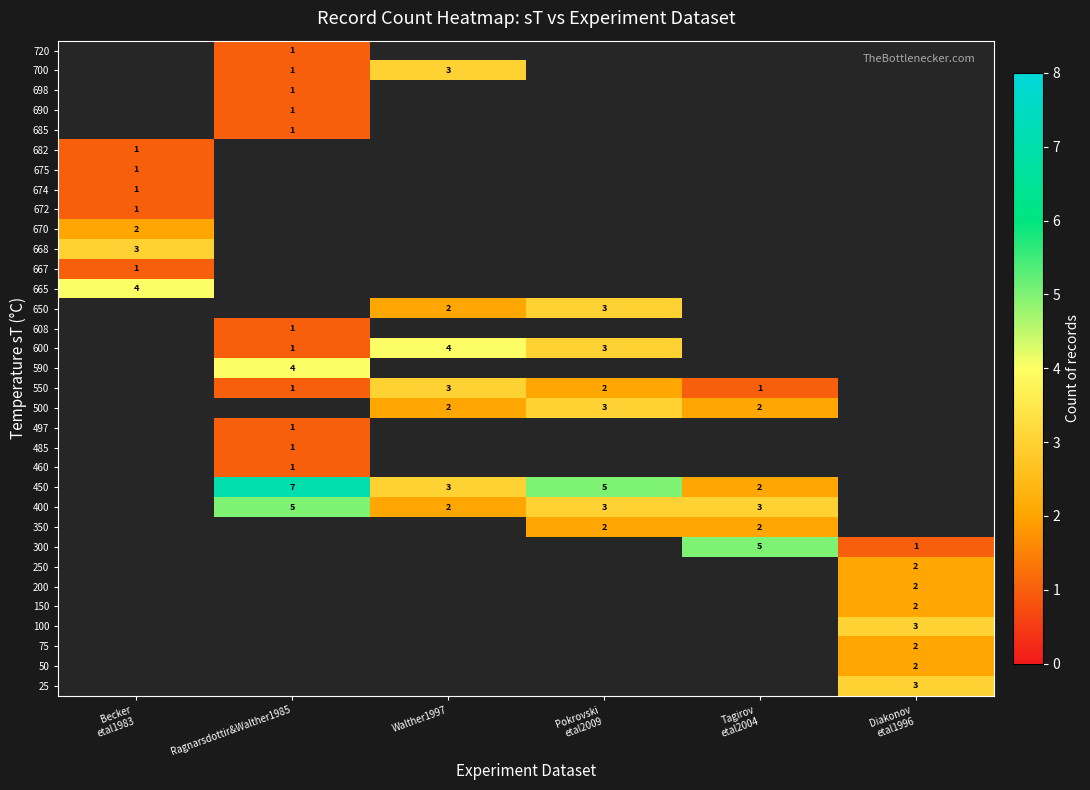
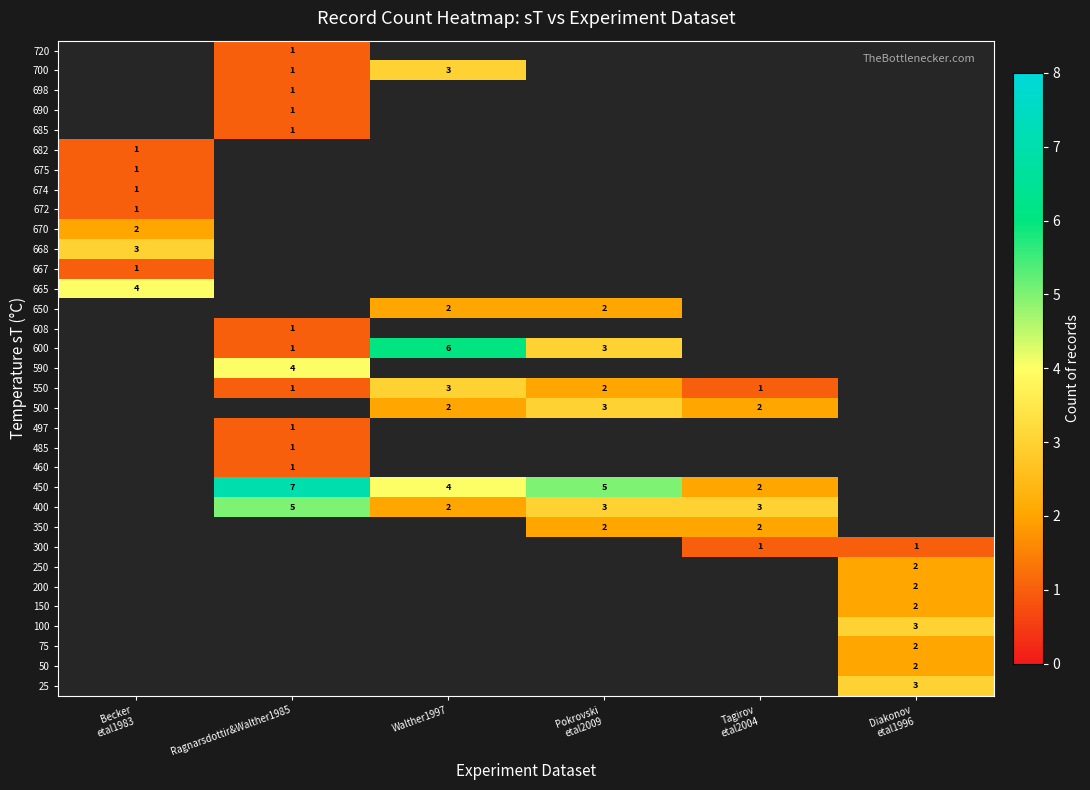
  {
    "720": {
      "Ragnarsdottir&Walther1985": 1
    },
    "700": {
      "Ragnarsdottir&Walther1985": 1,
      "Walther1997": 3
    },
    "698": {
      "Ragnarsdottir&Walther1985": 1
    },
    "690": {
      "Ragnarsdottir&Walther1985": 1
    },
    "685": {
      "Ragnarsdottir&Walther1985": 1
    },
    "682": {
      "Becker etal1983": 1
    },
    "675": {
      "Becker etal1983": 1
    },
    "674": {
      "Becker etal1983": 1
    },
    "672": {
      "Becker etal1983": 1
    },
    "670": {
      "Becker etal1983": 2
    },
    "668": {
      "Becker etal1983": 3
    },
    "667": {
      "Becker etal1983": 1
    },
    "665": {
      "Becker etal1983": 4
    },
    "650": {
      "Walther1997": 2,
-     "Pokrovski etal2009": 3
+     "Pokrovski etal2009": 2
    },
    "608": {
      "Ragnarsdottir&Walther1985": 1
    },
    "600": {
      "Ragnarsdottir&Walther1985": 1,
-     "Walther1997": 4,
+     "Walther1997": 6,
      "Pokrovski etal2009": 3
    },
    "590": {
      "Ragnarsdottir&Walther1985": 4
    },
    "550": {
      "Ragnarsdottir&Walther1985": 1,
      "Walther1997": 3,
      "Pokrovski etal2009": 2,
      "Tagirov etal2004": 1
    },
    "500": {
      "Walther1997": 2,
      "Pokrovski etal2009": 3,
      "Tagirov etal2004": 2
    },
    "497": {
      "Ragnarsdottir&Walther1985": 1
    },
    "485": {
      "Ragnarsdottir&Walther1985": 1
    },
    "460": {
      "Ragnarsdottir&Walther1985": 1
    },
    "450": {
      "Ragnarsdottir&Walther1985": 7,
-     "Walther1997": 3,
+     "Walther1997": 4,
      "Pokrovski etal2009": 5,
      "Tagirov etal2004": 2
    },
    "400": {
      "Ragnarsdottir&Walther1985": 5,
      "Walther1997": 2,
      "Pokrovski etal2009": 3,
      "Tagirov etal2004": 3
    },
    "350": {
      "Pokrovski etal2009": 2,
      "Tagirov etal2004": 2
    },
    "300": {
-     "Tagirov etal2004": 5,
+     "Tagirov etal2004": 1,
      "Diakonov etal1996": 1
    },
    "250": {
      "Diakonov etal1996": 2
    },
    "200": {
      "Diakonov etal1996": 2
    },
    "150": {
      "Diakonov etal1996": 2
    },
    "100": {
      "Diakonov etal1996": 3
    },
    "75": {
      "Diakonov etal1996": 2
    },
    "50": {
      "Diakonov etal1996": 2
    },
    "25": {
      "Diakonov etal1996": 3
    }
  }
